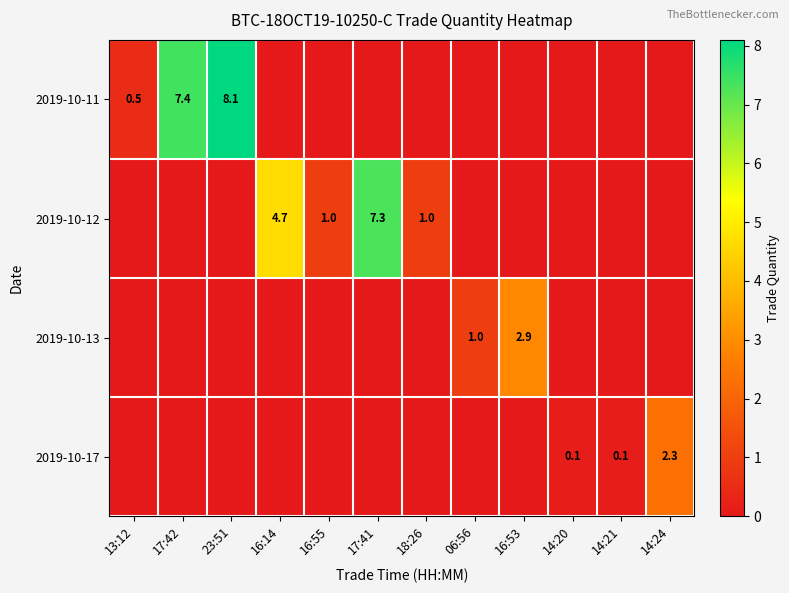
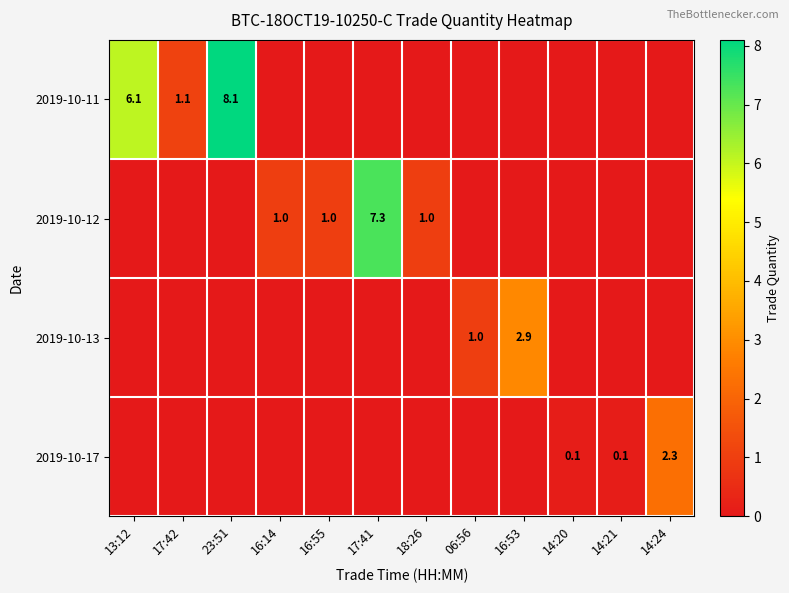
  {
    "2019-10-11": {
-     "13:12": 0.5,
-     "17:42": 7.4,
+     "13:12": 6.1,
+     "17:42": 1.1,
      "23:51": 8.1
    },
    "2019-10-12": {
-     "16:14": 4.7,
+     "16:14": 1.0,
      "16:55": 1.0,
      "17:41": 7.3,
      "18:26": 1.0
    },
    "2019-10-13": {
      "06:56": 1.0,
      "16:53": 2.9
    },
    "2019-10-17": {
      "14:20": 0.1,
      "14:21": 0.1,
      "14:24": 2.3
    }
  }
